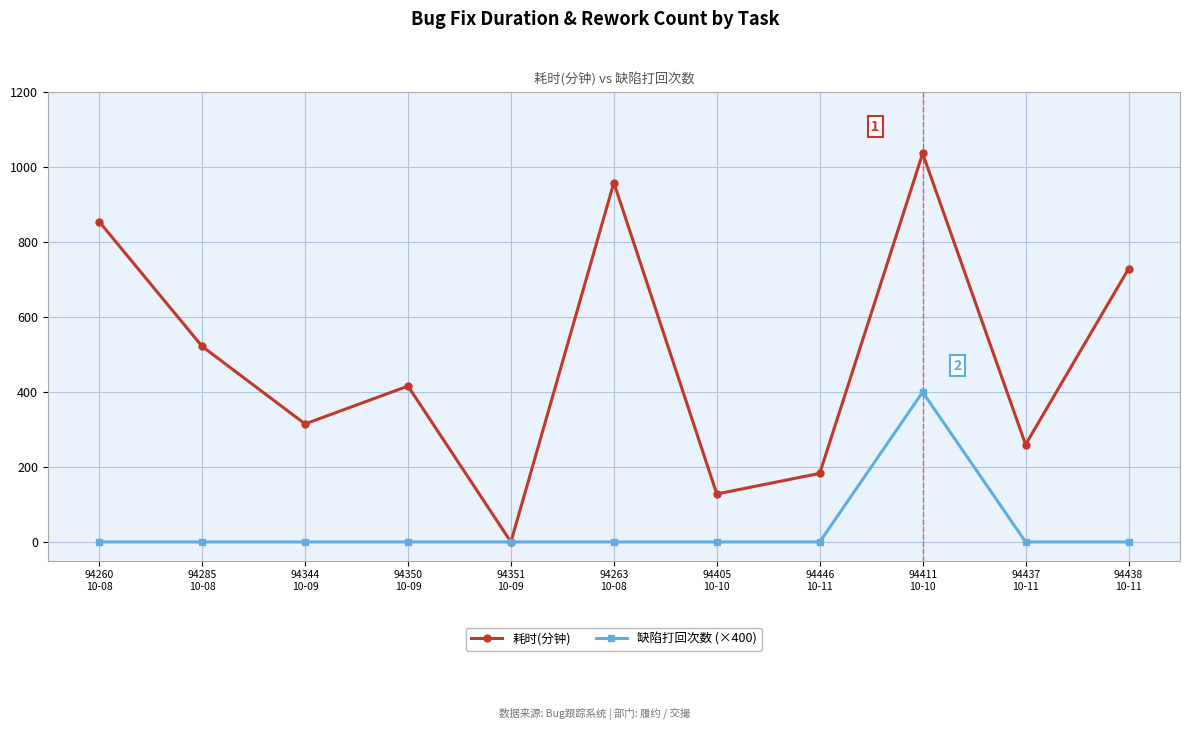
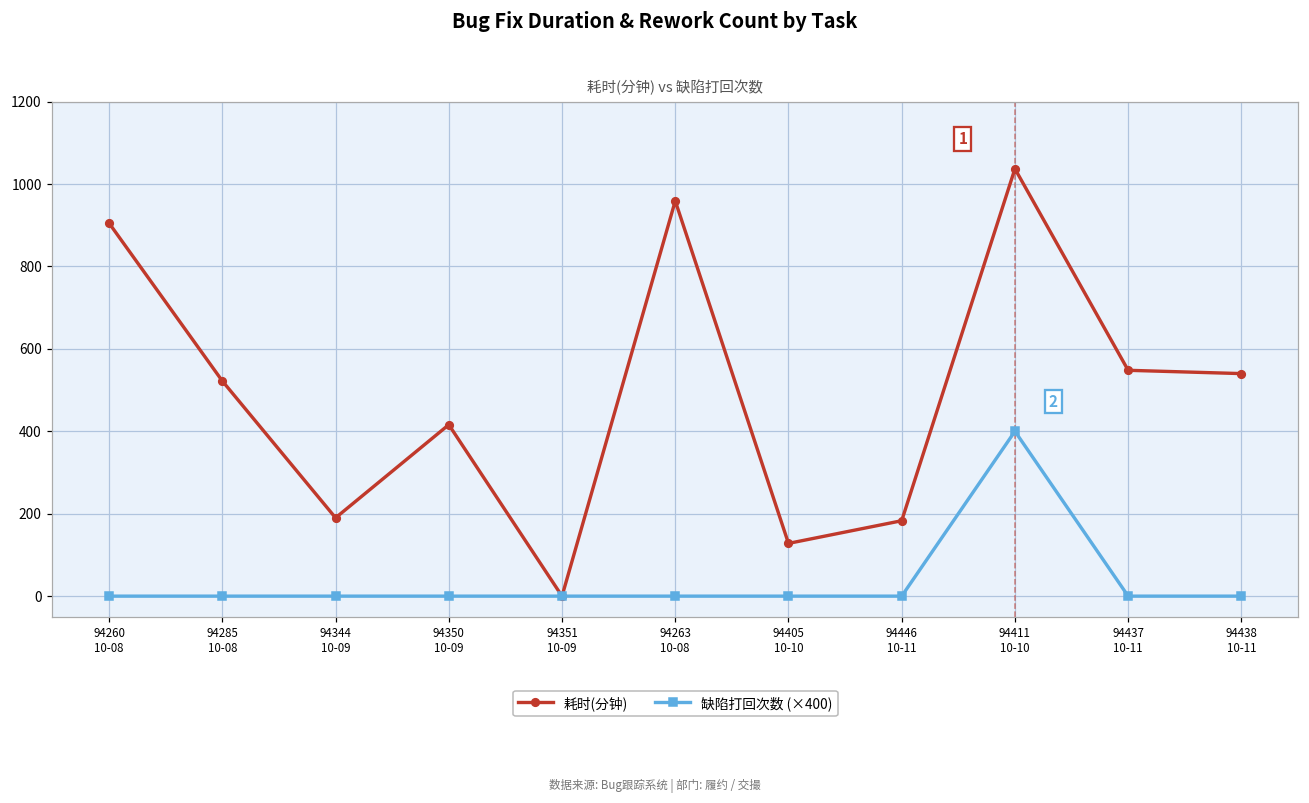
  {
    "耗时(分钟)": {
-     "94260 10-08": 860,
+     "94260 10-08": 910,
      "94285 10-08": 520,
-     "94344 10-09": 320,
+     "94344 10-09": 190,
      "94350 10-09": 420,
      "94263 10-08": 960,
      "94405 10-10": 130,
      "94446 10-11": 180,
      "94411 10-10": 1040,
-     "94437 10-11": 260,
-     "94438 10-11": 730
+     "94437 10-11": 550,
+     "94438 10-11": 540
    },
    "缺陷打回次数 (×400)": {
      "94260 10-08": 0,
      "94285 10-08": 0,
      "94344 10-09": 0,
      "94350 10-09": 0,
      "94263 10-08": 0,
      "94405 10-10": 0,
      "94446 10-11": 0,
      "94411 10-10": 400,
      "94437 10-11": 0,
      "94438 10-11": 0
    }
  }
